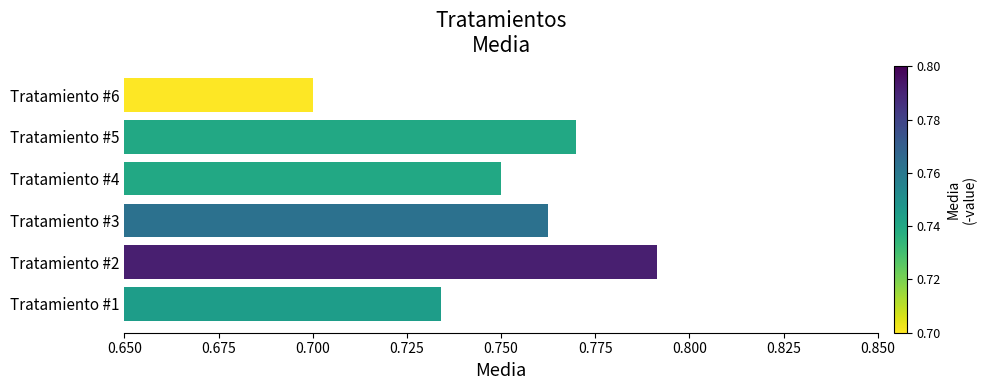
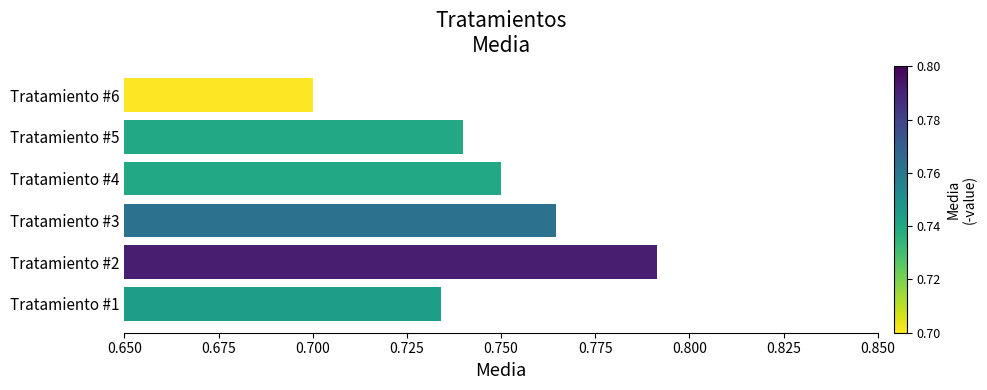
  {
    "Tratamiento #6": 0.700,
-   "Tratamiento #5": 0.77,
+   "Tratamiento #5": 0.74,
    "Tratamiento #4": 0.750,
-   "Tratamiento #3": 0.763,
+   "Tratamiento #3": 0.765,
    "Tratamiento #2": 0.791,
    "Tratamiento #1": 0.734
  }
